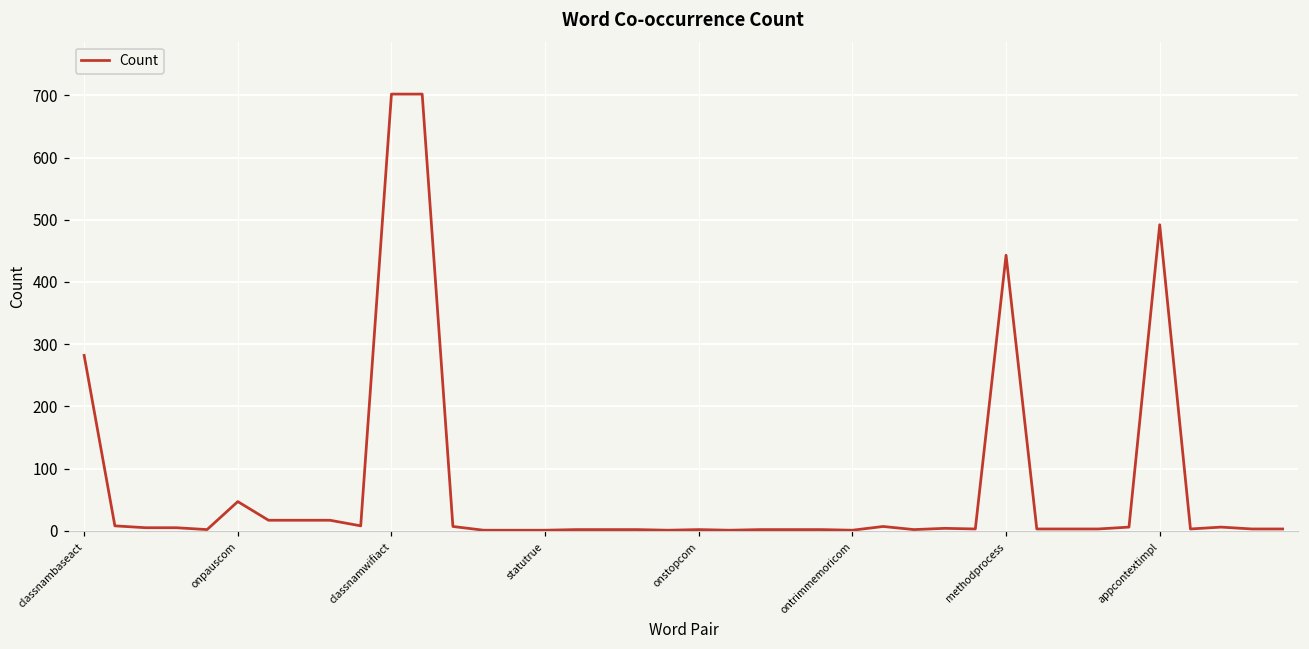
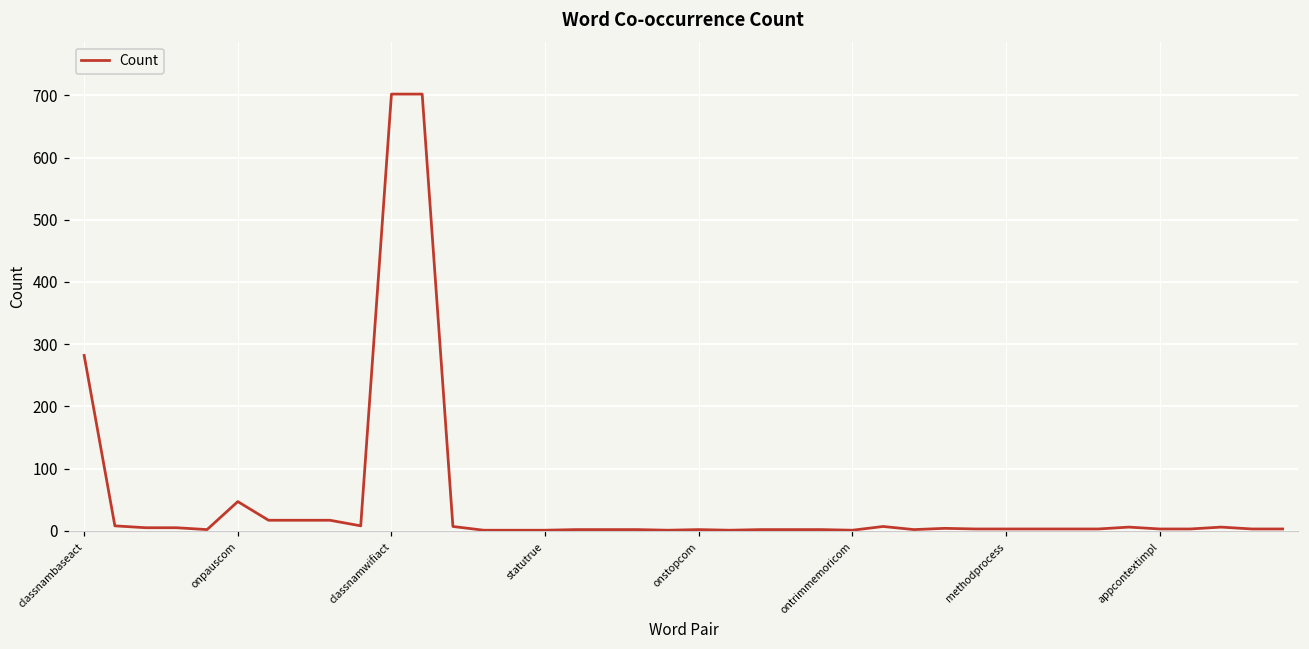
  {
    "classnambaseact": 280,
    "onpauscom": 50,
    "classnamwifiact": 700,
    "statutrue": 0,
    "onstopcom": 0,
    "ontrimmemoricom": 0,
-   "methodprocess": 440,
-   "appcontextimpl": 490
+   "methodprocess": 0,
+   "appcontextimpl": 0
  }
